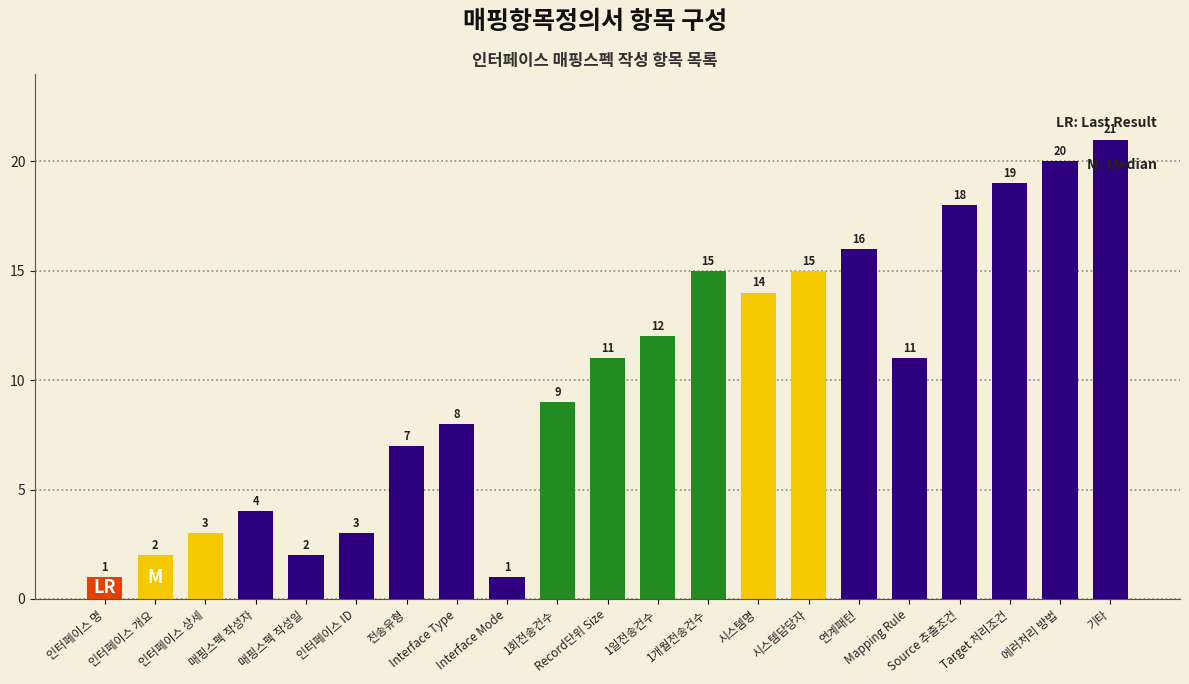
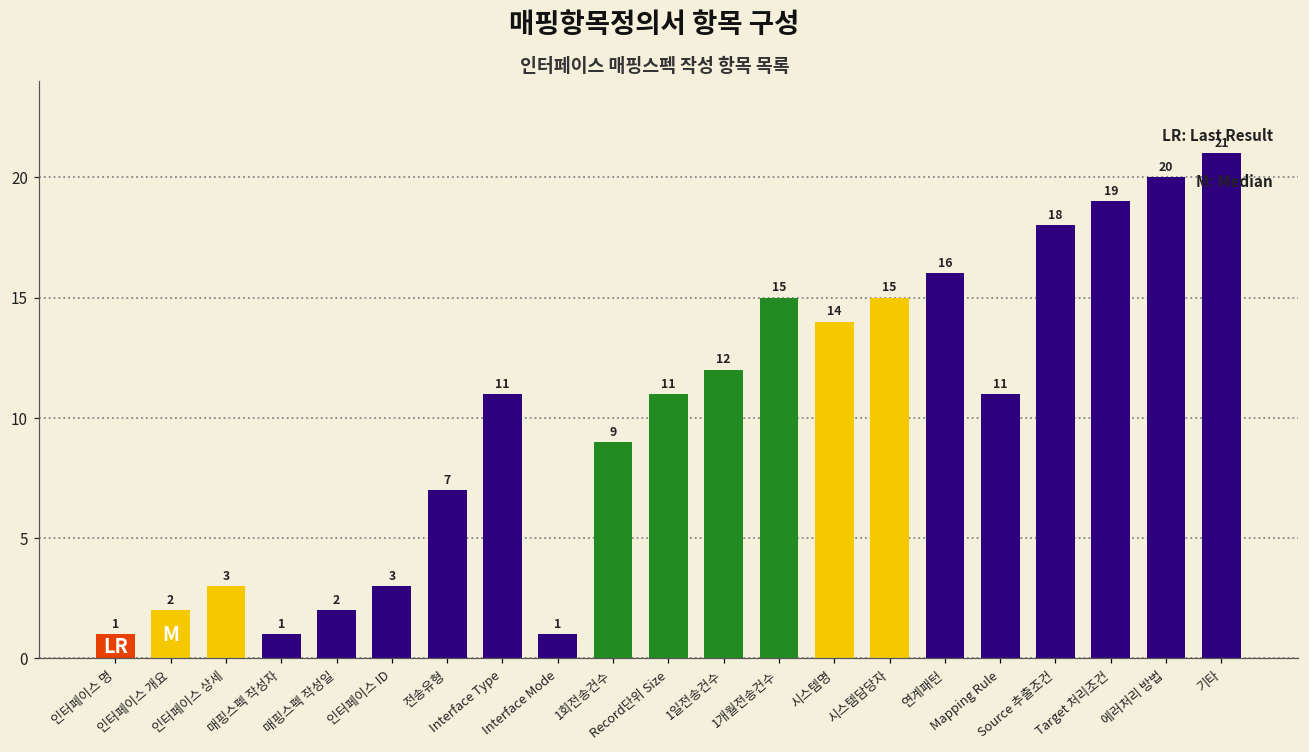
  {
    "인터페이스 명": 1,
    "인터페이스 개요": 2,
    "인터페이스 상세": 3,
-   "매핑스펙 작성자": 4,
+   "매핑스펙 작성자": 1,
    "매핑스펙 작성일": 2,
    "인터페이스 ID": 3,
    "전송유형": 7,
-   "Interface Type": 8,
+   "Interface Type": 11,
    "Interface Mode": 1,
    "1회전송건수": 9,
    "Record단위 Size": 11,
    "1일전송건수": 12,
    "1개월전송건수": 15,
    "시스템명": 14,
    "시스템담당자": 15,
    "연계패턴": 16,
    "Mapping Rule": 11,
    "Source 추출조건": 18,
    "Target 처리조건": 19,
    "에러처리 방법": 20
  }
